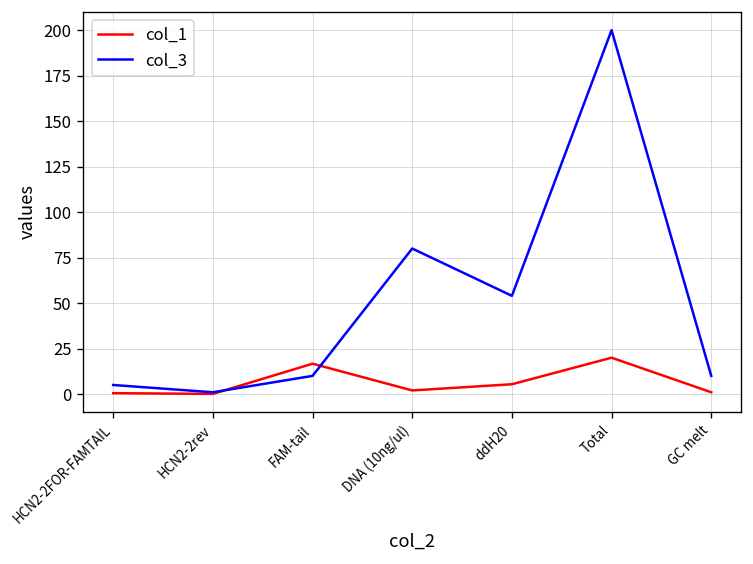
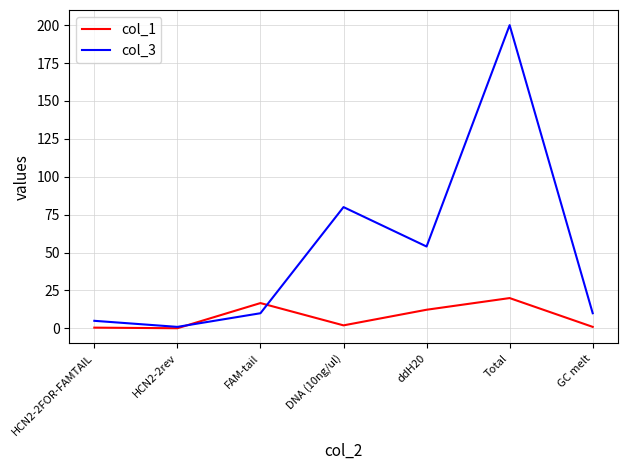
  {
    "col_1": {
      "HCN2-2FOR-FAMTAIL": 1,
      "FAM-tail": 17,
      "DNA (10ng/ul)": 2,
-     "ddH20": 5,
+     "ddH20": 12,
      "Total": 20,
      "GC melt": 1
    },
    "col_3": {
      "HCN2-2FOR-FAMTAIL": 5,
      "FAM-tail": 10,
      "DNA (10ng/ul)": 80,
      "ddH20": 54,
      "Total": 200,
      "GC melt": 10
    }
  }
